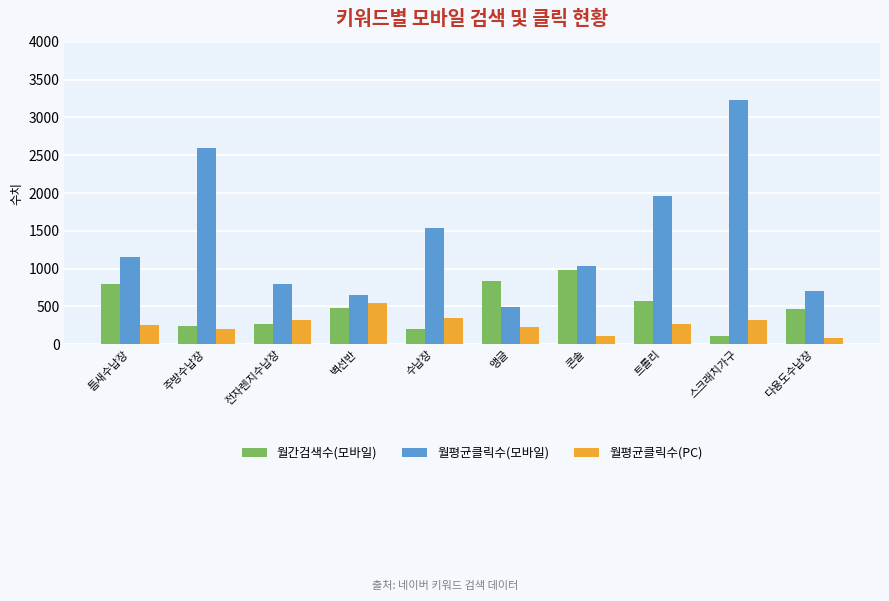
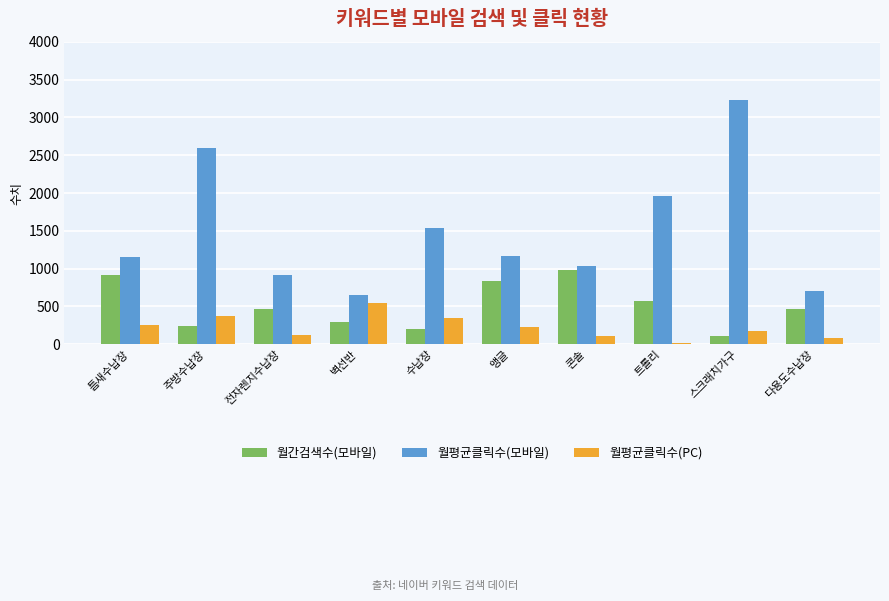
  {
    "월간검색수(모바일)": {
-     "틈새수납장": 800,
+     "틈새수납장": 900,
      "주방수납장": 200,
-     "전자렌지수납장": 300,
-     "벽선반": 500,
+     "전자렌지수납장": 500,
+     "벽선반": 300,
      "수납장": 200,
      "앵글": 800,
      "콘솔": 1000,
      "트롤리": 600,
      "스크래치가구": 100,
      "다용도수납장": 500
    },
    "월평균클릭수(모바일)": {
      "틈새수납장": 1200,
      "주방수납장": 2600,
-     "전자렌지수납장": 800,
+     "전자렌지수납장": 900,
      "벽선반": 600,
      "수납장": 1500,
-     "앵글": 500,
+     "앵글": 1200,
      "콘솔": 1000,
      "트롤리": 2000,
      "스크래치가구": 3200,
      "다용도수납장": 700
    },
    "월평균클릭수(PC)": {
      "틈새수납장": 300,
-     "주방수납장": 200,
-     "전자렌지수납장": 300,
+     "주방수납장": 400,
+     "전자렌지수납장": 100,
      "벽선반": 500,
      "수납장": 300,
      "앵글": 200,
      "콘솔": 100,
-     "트롤리": 300,
-     "스크래치가구": 300,
+     "트롤리": 0,
+     "스크래치가구": 200,
      "다용도수납장": 100
    }
  }
